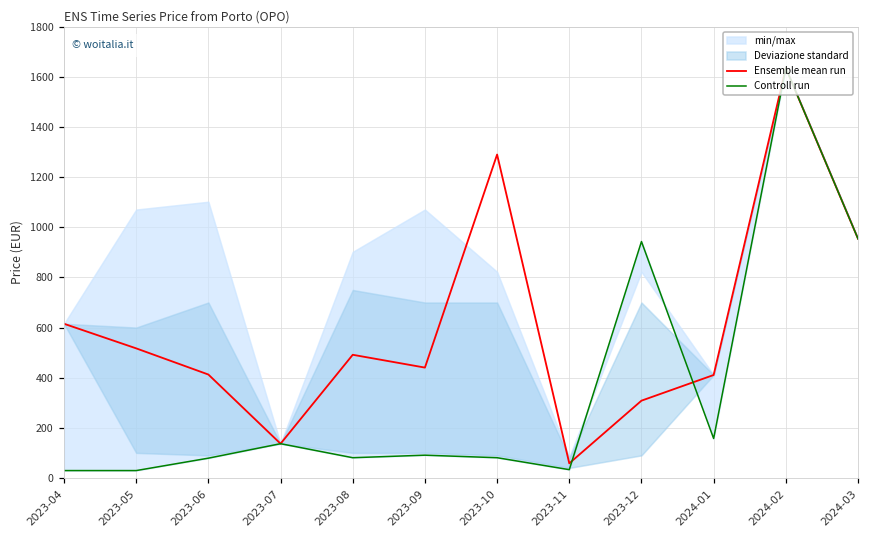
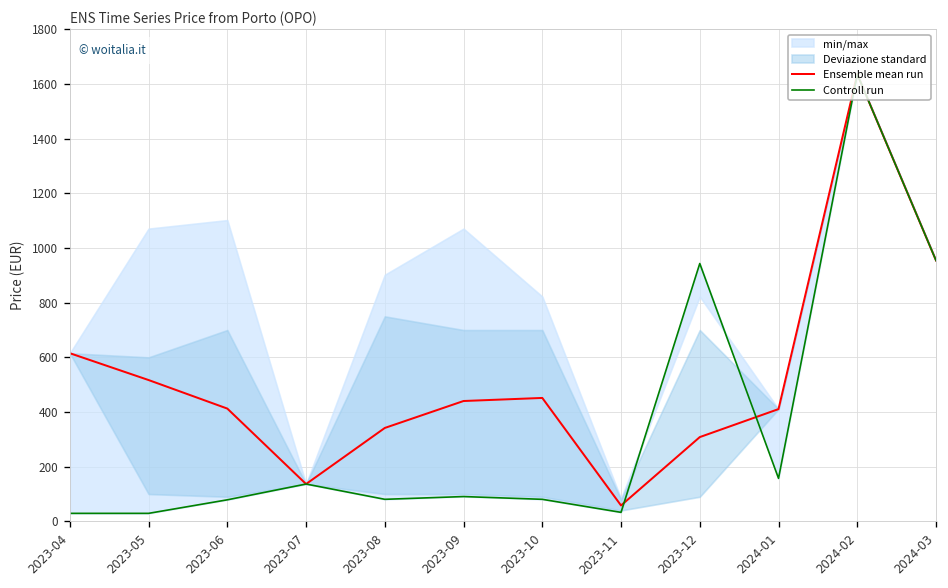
  {
    "Ensemble mean run": {
      "2023-05": 520,
      "2023-06": 410,
-     "2023-08": 490,
+     "2023-08": 340,
      "2023-09": 440,
-     "2023-10": 1290,
+     "2023-10": 450,
      "2023-11": 60,
      "2023-12": 310
    },
    "Controll run": {
      "2023-04": 30,
      "2023-05": 30,
      "2023-06": 80,
      "2023-08": 80,
      "2023-09": 90,
      "2023-10": 80,
      "2023-11": 30,
      "2024-01": 160
    }
  }
